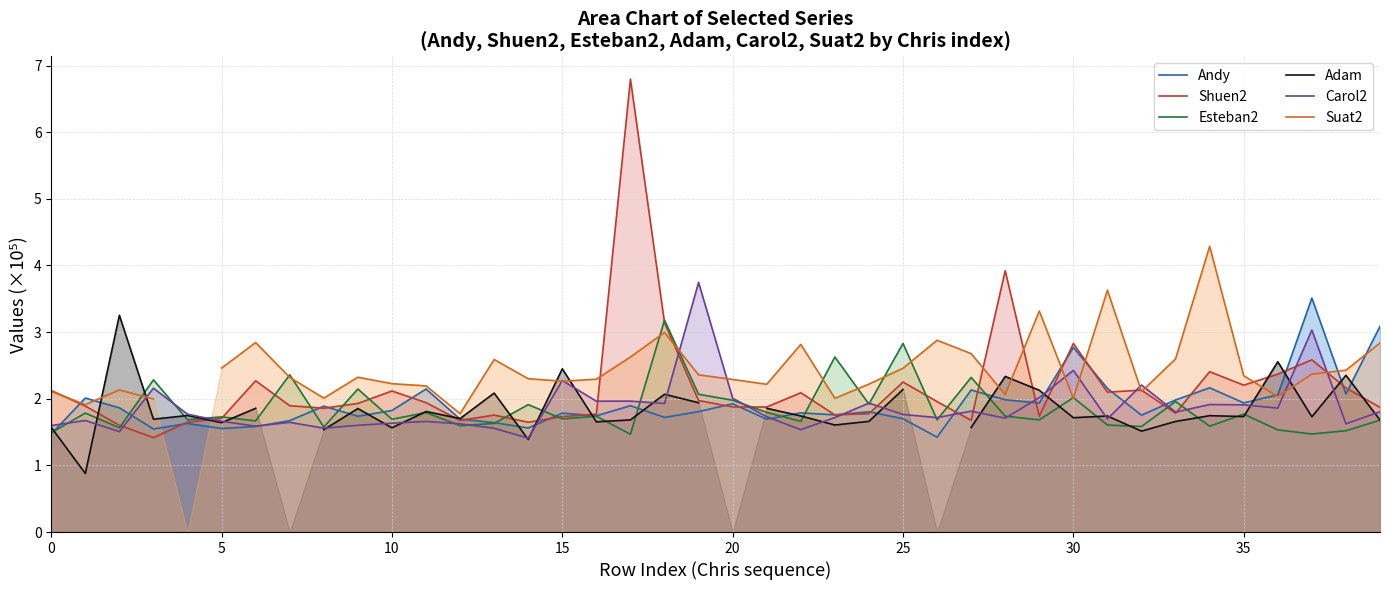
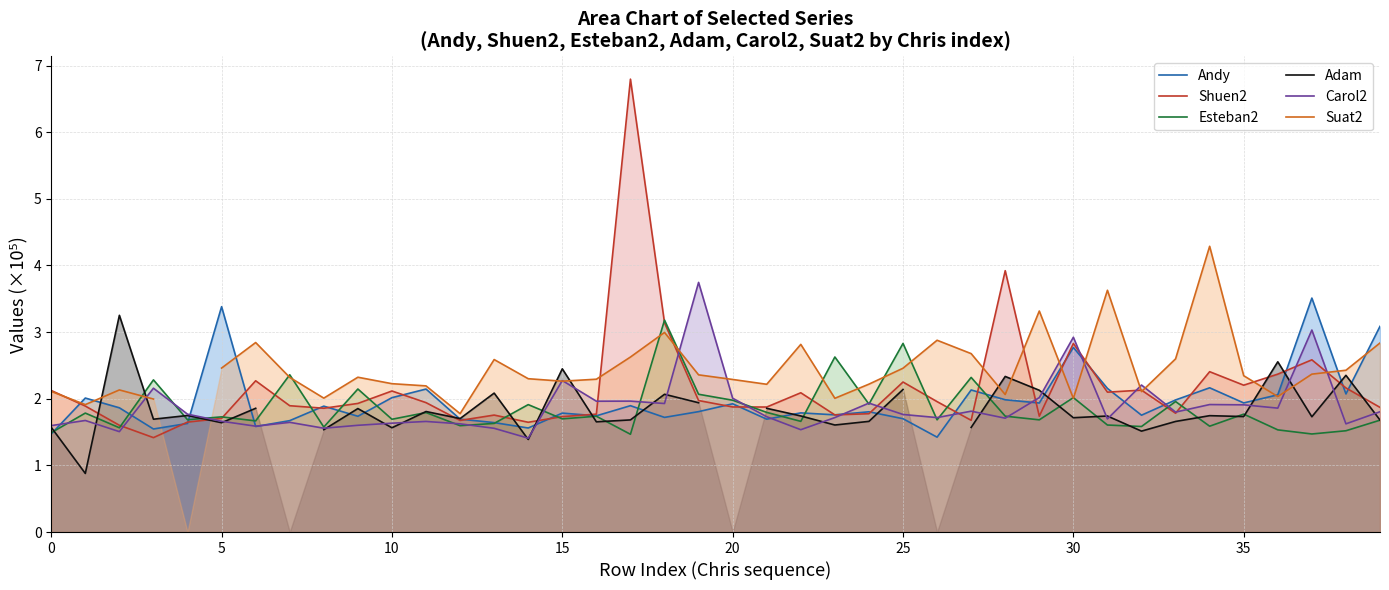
  {
    "Andy": {
-     "5": 1.6,
-     "10": 1.8,
+     "5": 3.4,
+     "10": 2.0,
      "15": 1.8,
      "20": 1.9,
      "25": 1.7,
      "30": 2.8
    },
    "Esteban2": {
      "10": 1.7,
      "25": 2.8
    },
    "Carol2": {
      "10": 1.6,
      "25": 1.8,
-     "30": 2.4
+     "30": 2.9
    }
  }
